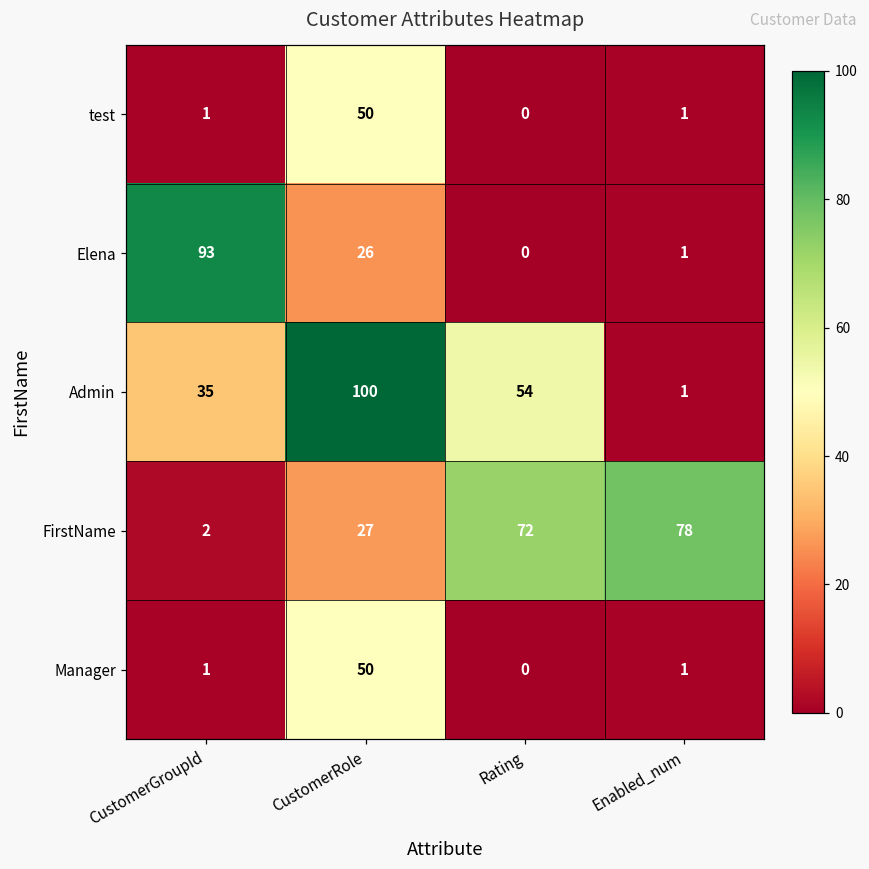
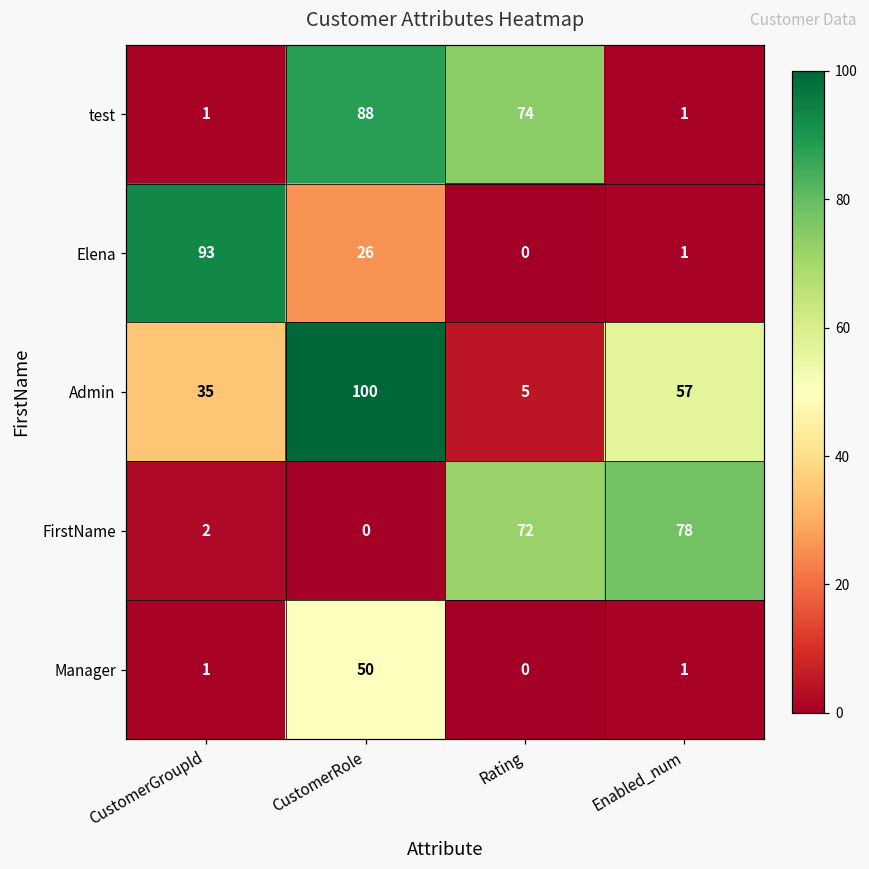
  {
    "test": {
      "CustomerGroupId": 1,
-     "CustomerRole": 50,
-     "Rating": 0,
+     "CustomerRole": 88,
+     "Rating": 74,
      "Enabled_num": 1
    },
    "Elena": {
      "CustomerGroupId": 93,
      "CustomerRole": 26,
      "Rating": 0,
      "Enabled_num": 1
    },
    "Admin": {
      "CustomerGroupId": 35,
      "CustomerRole": 100,
-     "Rating": 54,
-     "Enabled_num": 1
+     "Rating": 5,
+     "Enabled_num": 57
    },
    "FirstName": {
      "CustomerGroupId": 2,
-     "CustomerRole": 27,
+     "CustomerRole": 0,
      "Rating": 72,
      "Enabled_num": 78
    },
    "Manager": {
      "CustomerGroupId": 1,
      "CustomerRole": 50,
      "Rating": 0,
      "Enabled_num": 1
    }
  }
